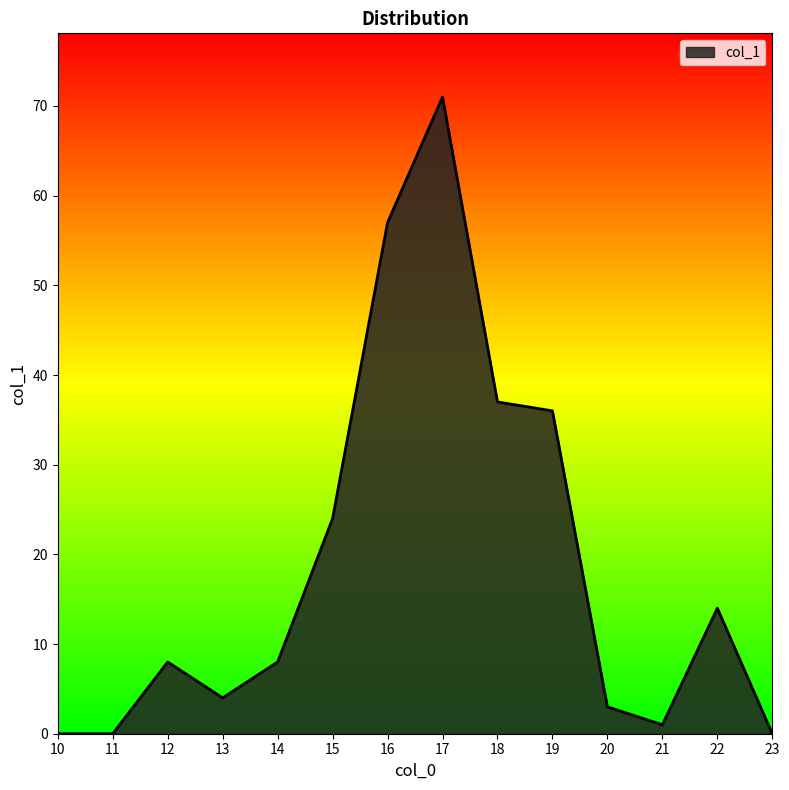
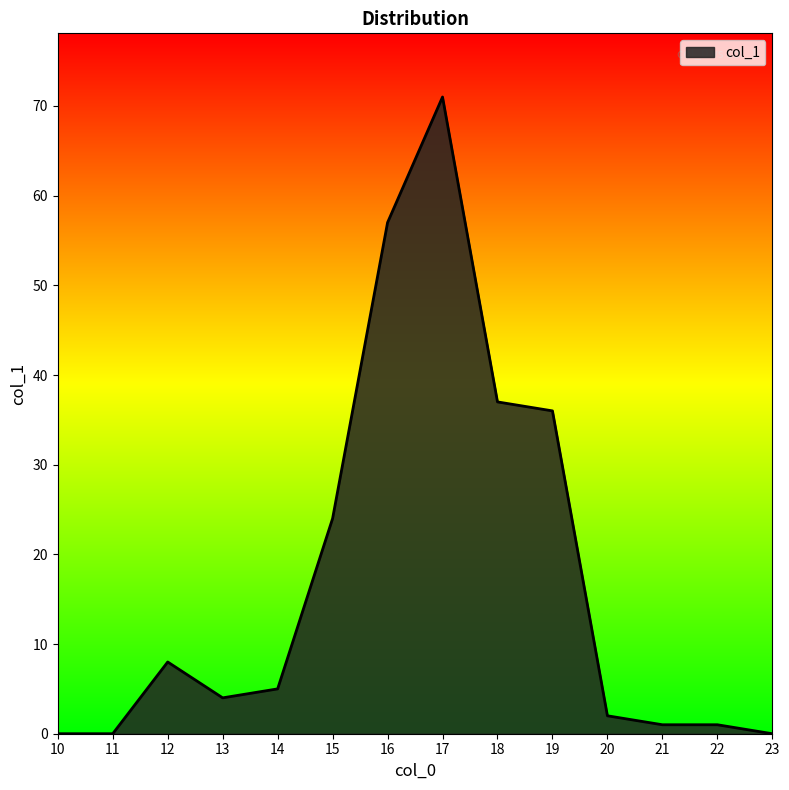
  {
    "10": 0,
    "11": 0,
    "12": 8,
    "13": 4,
-   "14": 8,
+   "14": 5,
    "15": 24,
    "16": 57,
    "17": 71,
    "18": 37,
    "19": 36,
-   "20": 3,
+   "20": 2,
    "21": 1,
-   "22": 14,
+   "22": 1,
    "23": 0
  }
